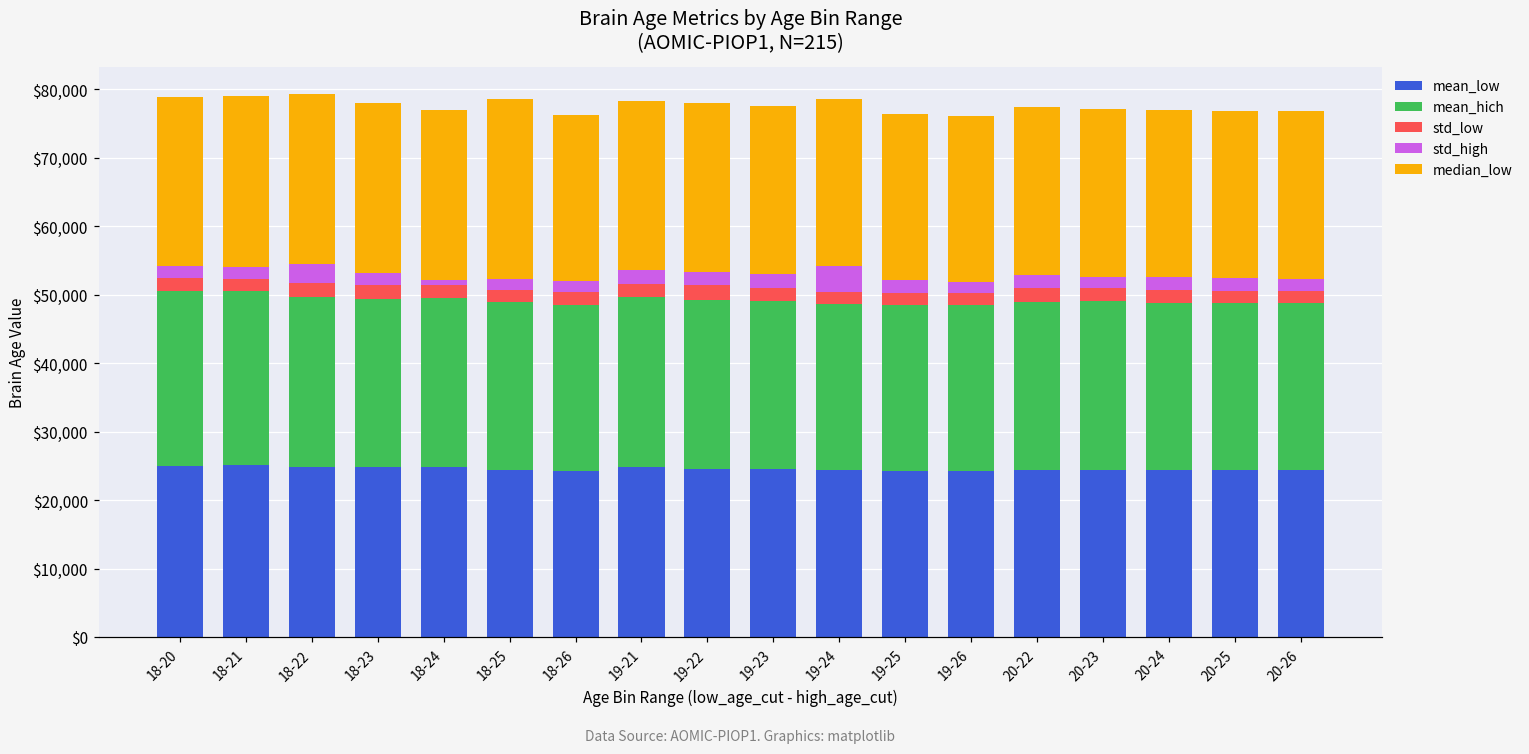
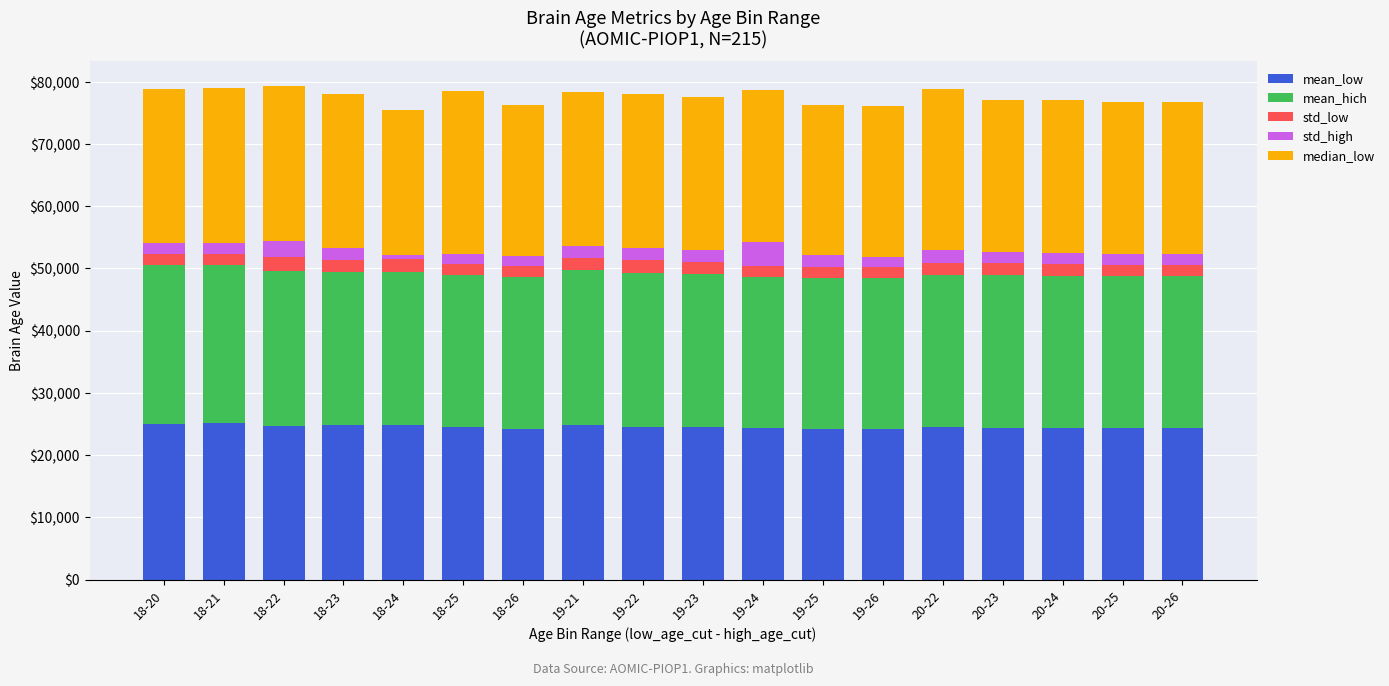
  {
    "mean_low": {
      "18-20": "$25,000",
      "18-21": "$25,000",
      "18-22": "$25,000",
      "18-23": "$25,000",
      "18-24": "$25,000",
      "18-25": "$24,000",
      "18-26": "$24,000",
      "19-21": "$25,000",
      "19-22": "$25,000",
      "19-23": "$25,000",
      "19-24": "$24,000",
      "19-25": "$24,000",
      "19-26": "$24,000",
      "20-22": "$24,000",
      "20-23": "$24,000",
      "20-24": "$24,000",
      "20-25": "$24,000",
      "20-26": "$24,000"
    },
    "mean_hich": {
      "18-20": "$26,000",
      "18-21": "$25,000",
      "18-22": "$25,000",
      "18-23": "$25,000",
      "18-24": "$25,000",
      "18-25": "$25,000",
      "18-26": "$24,000",
      "19-21": "$25,000",
      "19-22": "$25,000",
      "19-23": "$25,000",
      "19-24": "$24,000",
      "19-25": "$24,000",
      "19-26": "$24,000",
      "20-22": "$25,000",
      "20-23": "$25,000",
      "20-24": "$24,000",
      "20-25": "$24,000",
      "20-26": "$24,000"
    },
    "std_low": {
      "18-20": "$2,000",
      "18-21": "$2,000",
      "18-22": "$2,000",
      "18-23": "$2,000",
      "18-24": "$2,000",
      "18-25": "$2,000",
      "18-26": "$2,000",
      "19-21": "$2,000",
      "19-22": "$2,000",
      "19-23": "$2,000",
      "19-24": "$2,000",
      "19-25": "$2,000",
      "19-26": "$2,000",
      "20-22": "$2,000",
      "20-23": "$2,000",
      "20-24": "$2,000",
      "20-25": "$2,000",
      "20-26": "$2,000"
    },
    "std_high": {
      "18-20": "$2,000",
      "18-21": "$2,000",
      "18-22": "$3,000",
      "18-23": "$2,000",
      "18-24": "$1,000",
      "18-25": "$2,000",
      "18-26": "$2,000",
      "19-21": "$2,000",
      "19-22": "$2,000",
      "19-23": "$2,000",
      "19-24": "$4,000",
      "19-25": "$2,000",
      "19-26": "$2,000",
      "20-22": "$2,000",
      "20-23": "$2,000",
      "20-24": "$2,000",
      "20-25": "$2,000",
      "20-26": "$2,000"
    },
    "median_low": {
      "18-20": "$25,000",
      "18-21": "$25,000",
      "18-22": "$25,000",
      "18-23": "$25,000",
-     "18-24": "$25,000",
+     "18-24": "$23,000",
      "18-25": "$26,000",
      "18-26": "$24,000",
      "19-21": "$25,000",
      "19-22": "$25,000",
      "19-23": "$25,000",
      "19-24": "$24,000",
      "19-25": "$24,000",
      "19-26": "$24,000",
-     "20-22": "$25,000",
+     "20-22": "$26,000",
      "20-23": "$24,000",
      "20-24": "$24,000",
      "20-25": "$24,000",
      "20-26": "$24,000"
    }
  }
